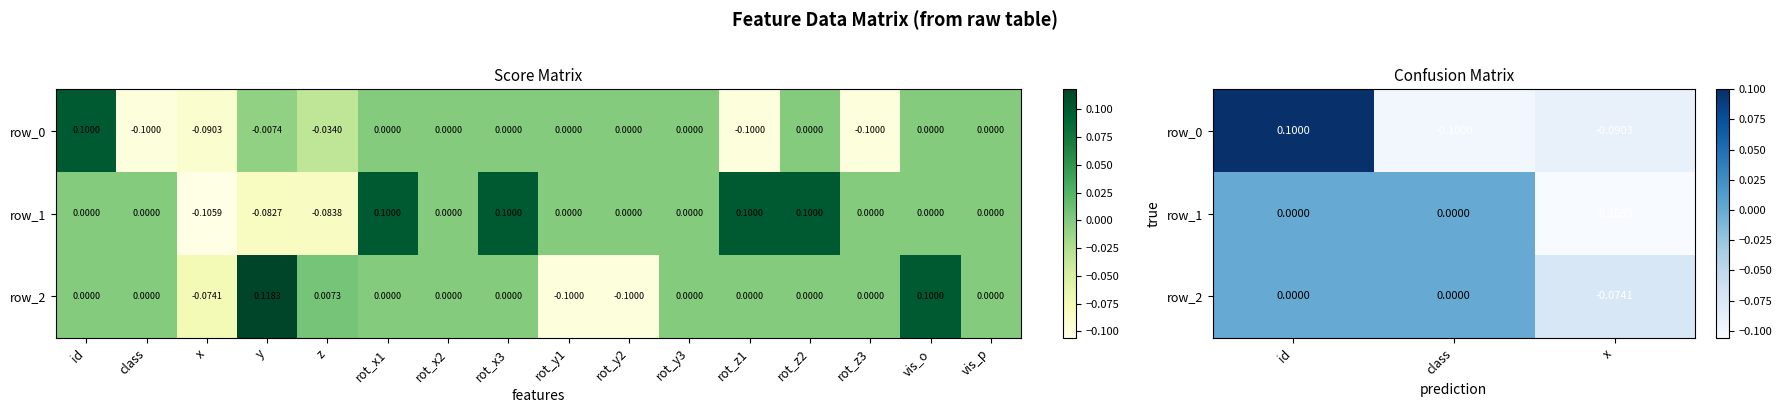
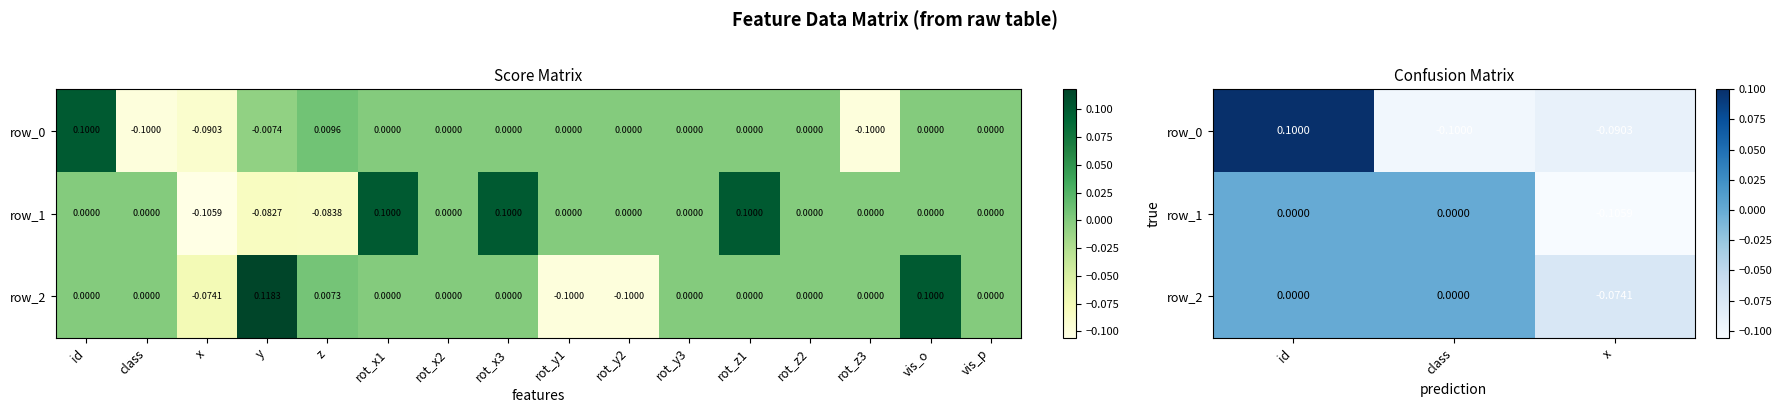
  {
    "Score Matrix": {
      "row_0": {
        "id": 0.1000,
        "class": -0.1000,
        "x": -0.0903,
        "y": -0.0074,
-       "z": -0.0340,
+       "z": 0.0096,
        "rot_x1": 0.0000,
        "rot_x2": 0.0000,
        "rot_x3": 0.0000,
        "rot_y1": 0.0000,
        "rot_y2": 0.0000,
        "rot_y3": 0.0000,
-       "rot_z1": -0.1000,
+       "rot_z1": 0.0000,
        "rot_z2": 0.0000,
        "rot_z3": -0.1000,
        "vis_o": 0.0000,
        "vis_p": 0.0000
      },
      "row_1": {
        "id": 0.0000,
        "class": 0.0000,
        "x": -0.1059,
        "y": -0.0827,
        "z": -0.0838,
        "rot_x1": 0.1000,
        "rot_x2": 0.0000,
        "rot_x3": 0.1000,
        "rot_y1": 0.0000,
        "rot_y2": 0.0000,
        "rot_y3": 0.0000,
        "rot_z1": 0.1000,
-       "rot_z2": 0.1000,
+       "rot_z2": 0.0000,
        "rot_z3": 0.0000,
        "vis_o": 0.0000,
        "vis_p": 0.0000
      },
      "row_2": {
        "id": 0.0000,
        "class": 0.0000,
        "x": -0.0741,
        "y": 0.1183,
        "z": 0.0073,
        "rot_x1": 0.0000,
        "rot_x2": 0.0000,
        "rot_x3": 0.0000,
        "rot_y1": -0.1000,
        "rot_y2": -0.1000,
        "rot_y3": 0.0000,
        "rot_z1": 0.0000,
        "rot_z2": 0.0000,
        "rot_z3": 0.0000,
        "vis_o": 0.1000,
        "vis_p": 0.0000
      }
    },
    "Confusion Matrix": {
      "row_0": {
        "id": 0.1000
      },
      "row_1": {
        "id": 0.0000,
        "class": 0.0000
      },
      "row_2": {
        "id": 0.0000,
        "class": 0.0000
      }
    }
  }
